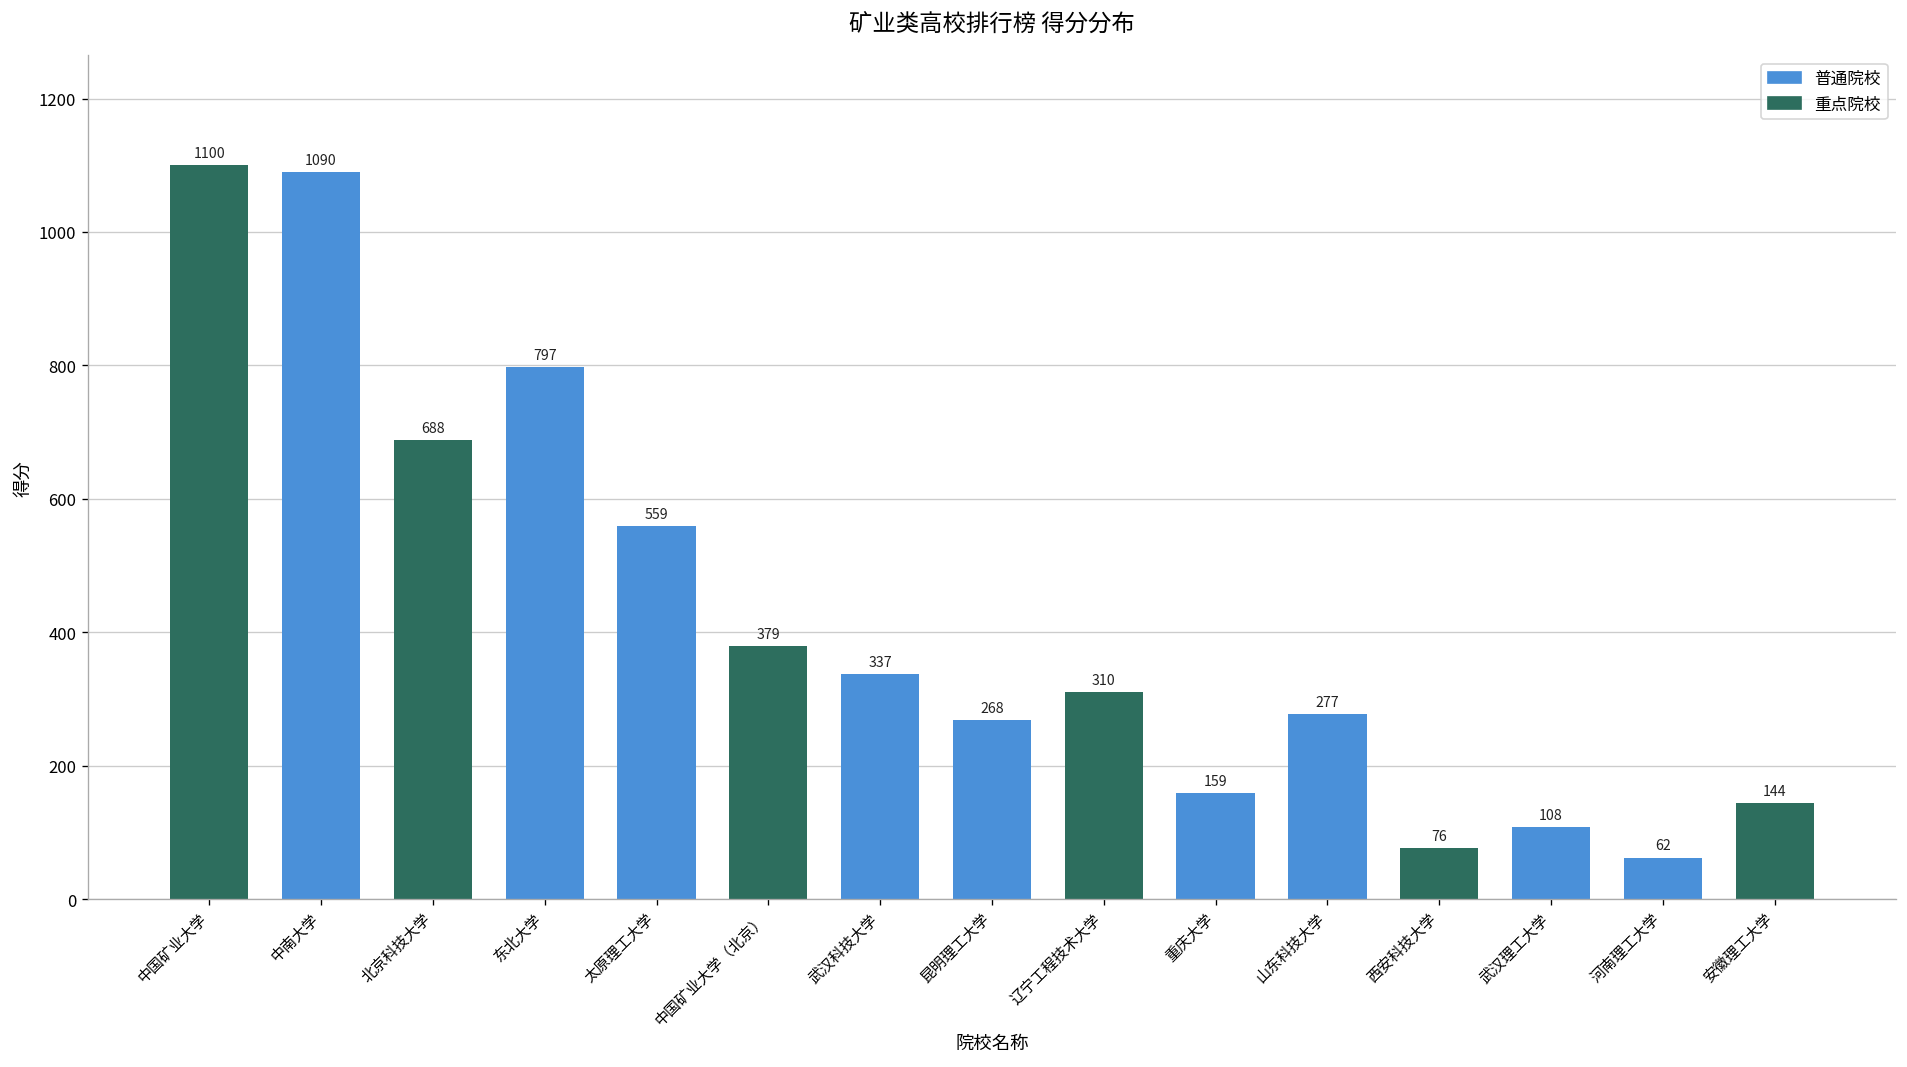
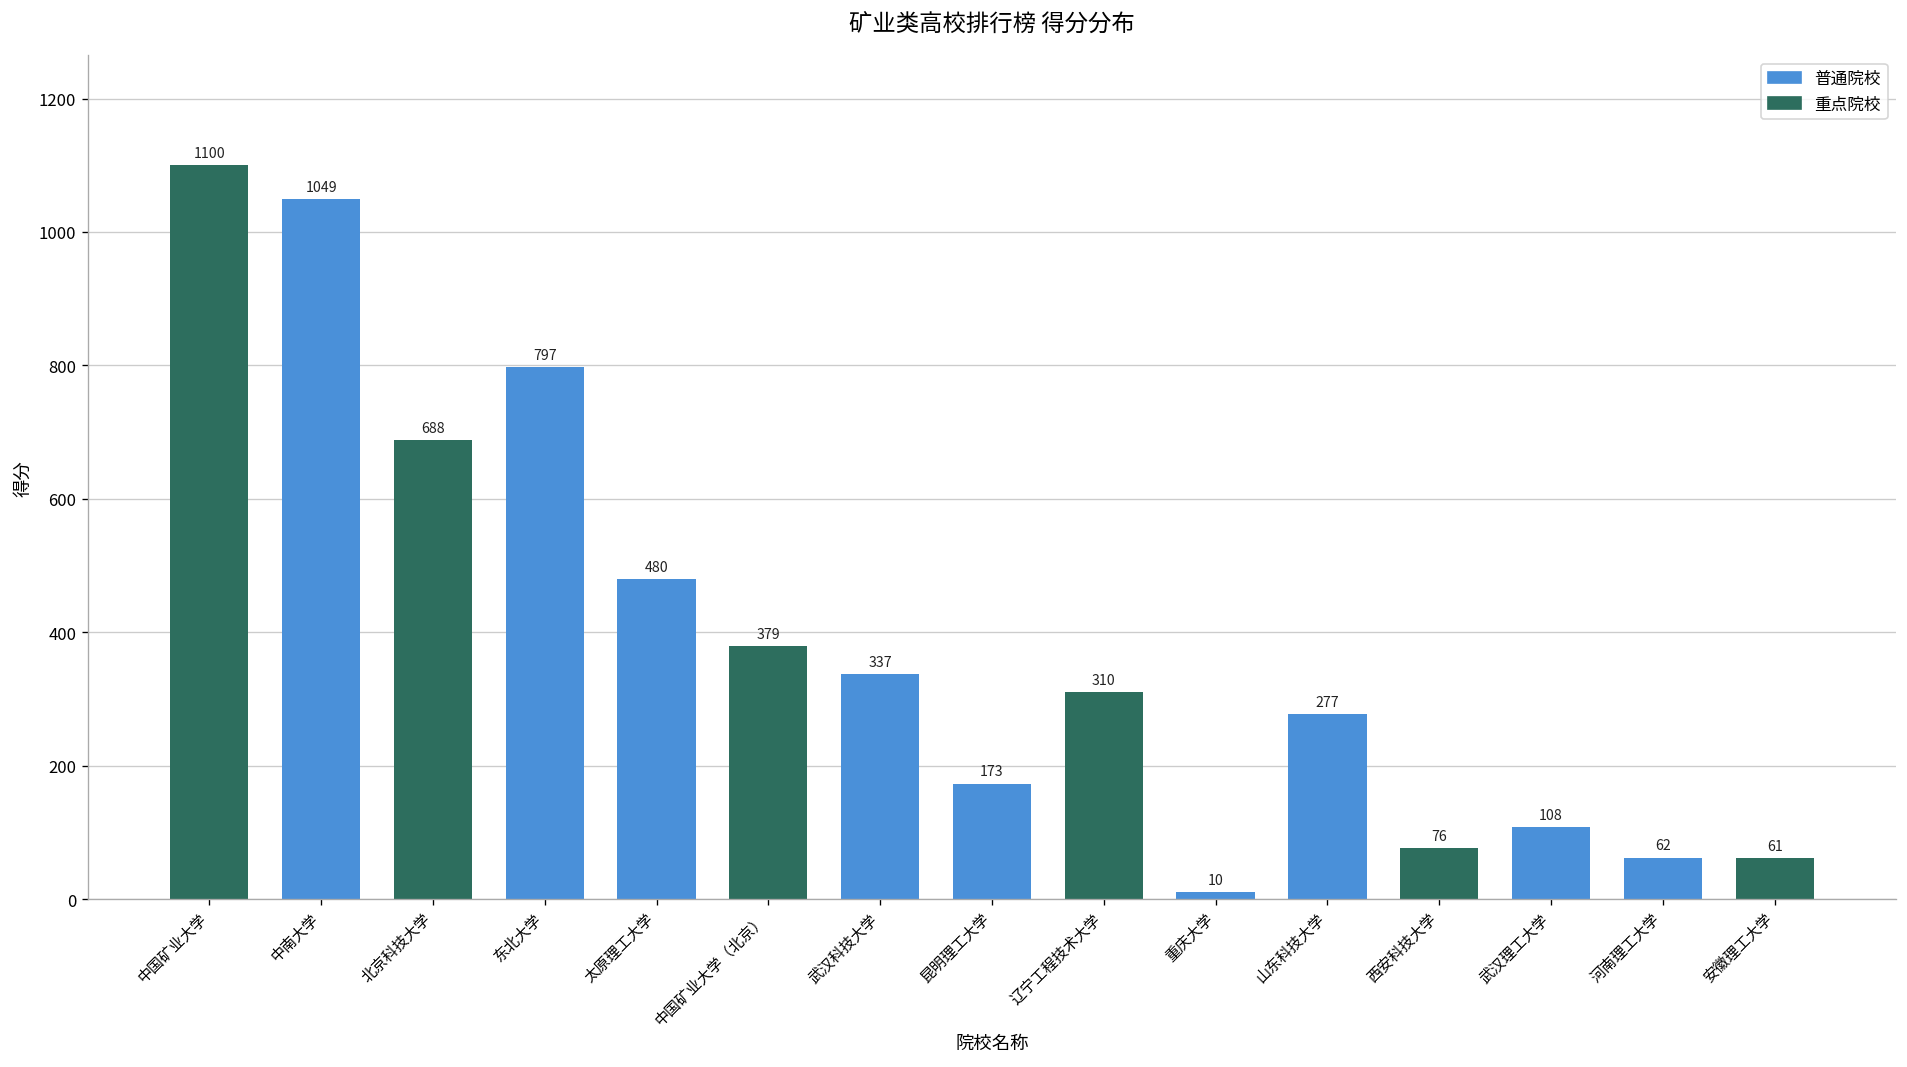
  {
    "中国矿业大学": 1100,
-   "中南大学": 1090,
+   "中南大学": 1049,
    "北京科技大学": 688,
    "东北大学": 797,
-   "太原理工大学": 559,
+   "太原理工大学": 480,
    "中国矿业大学（北京）": 379,
    "武汉科技大学": 337,
-   "昆明理工大学": 268,
+   "昆明理工大学": 173,
    "辽宁工程技术大学": 310,
-   "重庆大学": 159,
+   "重庆大学": 10,
    "山东科技大学": 277,
    "西安科技大学": 76,
    "武汉理工大学": 108,
    "河南理工大学": 62,
-   "安徽理工大学": 144
+   "安徽理工大学": 61
  }
